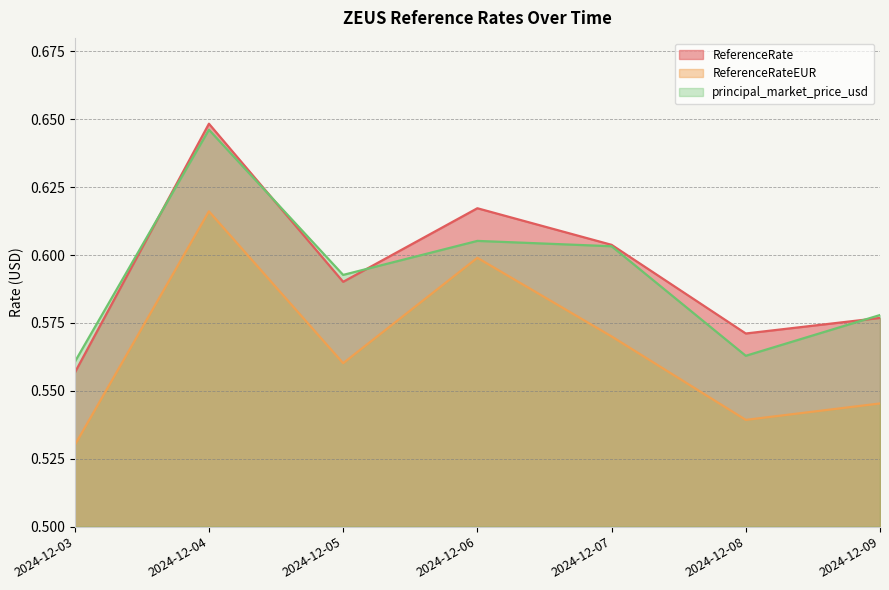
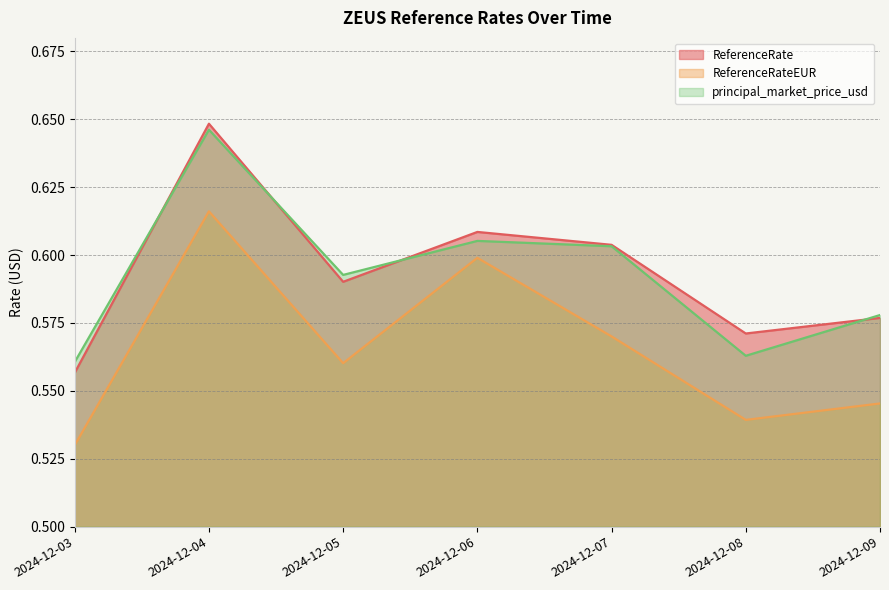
  {
    "ReferenceRate": {
      "2024-12-03": 0.557,
      "2024-12-04": 0.648,
      "2024-12-05": 0.590,
-     "2024-12-06": 0.617,
+     "2024-12-06": 0.609,
      "2024-12-08": 0.571,
      "2024-12-09": 0.577
    },
    "ReferenceRateEUR": {
      "2024-12-03": 0.530,
      "2024-12-04": 0.616,
      "2024-12-05": 0.560,
      "2024-12-06": 0.599,
      "2024-12-07": 0.570,
      "2024-12-08": 0.539,
      "2024-12-09": 0.545
    },
    "principal_market_price_usd": {
      "2024-12-03": 0.561,
      "2024-12-04": 0.646,
      "2024-12-05": 0.593,
      "2024-12-06": 0.605,
      "2024-12-08": 0.563,
      "2024-12-09": 0.578
    }
  }
